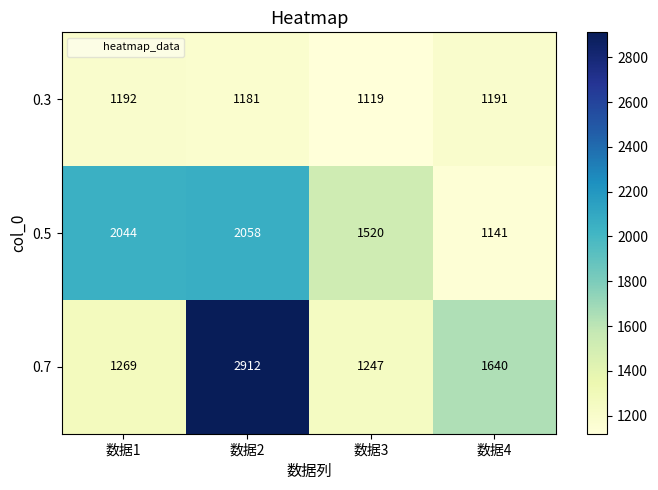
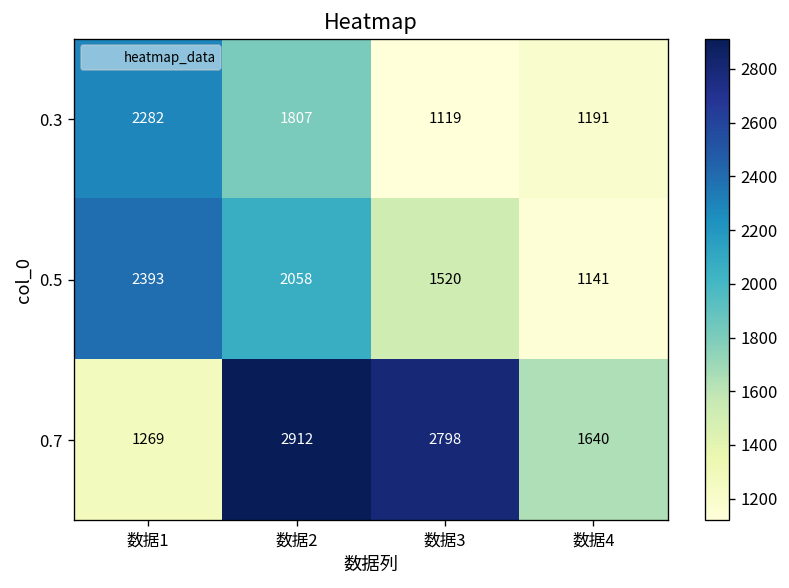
  {
    "0.3": {
-     "数据1": 1192,
-     "数据2": 1181,
+     "数据1": 2282,
+     "数据2": 1807,
      "数据3": 1119,
      "数据4": 1191
    },
    "0.5": {
-     "数据1": 2044,
+     "数据1": 2393,
      "数据2": 2058,
      "数据3": 1520,
      "数据4": 1141
    },
    "0.7": {
      "数据1": 1269,
      "数据2": 2912,
-     "数据3": 1247,
+     "数据3": 2798,
      "数据4": 1640
    }
  }
